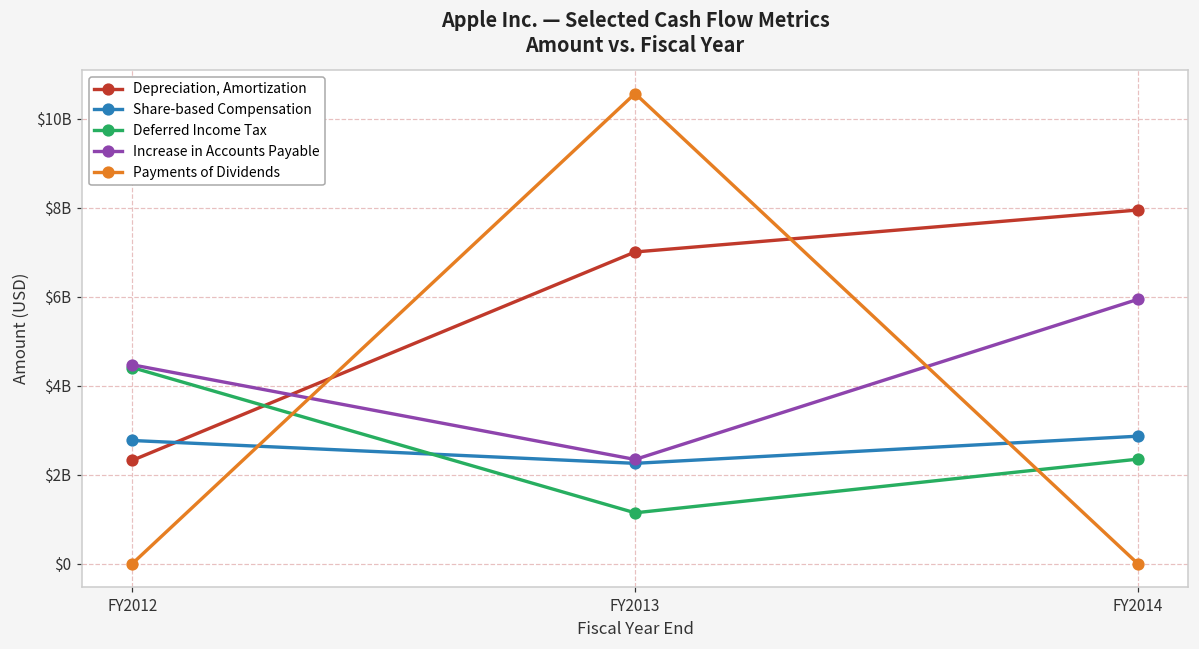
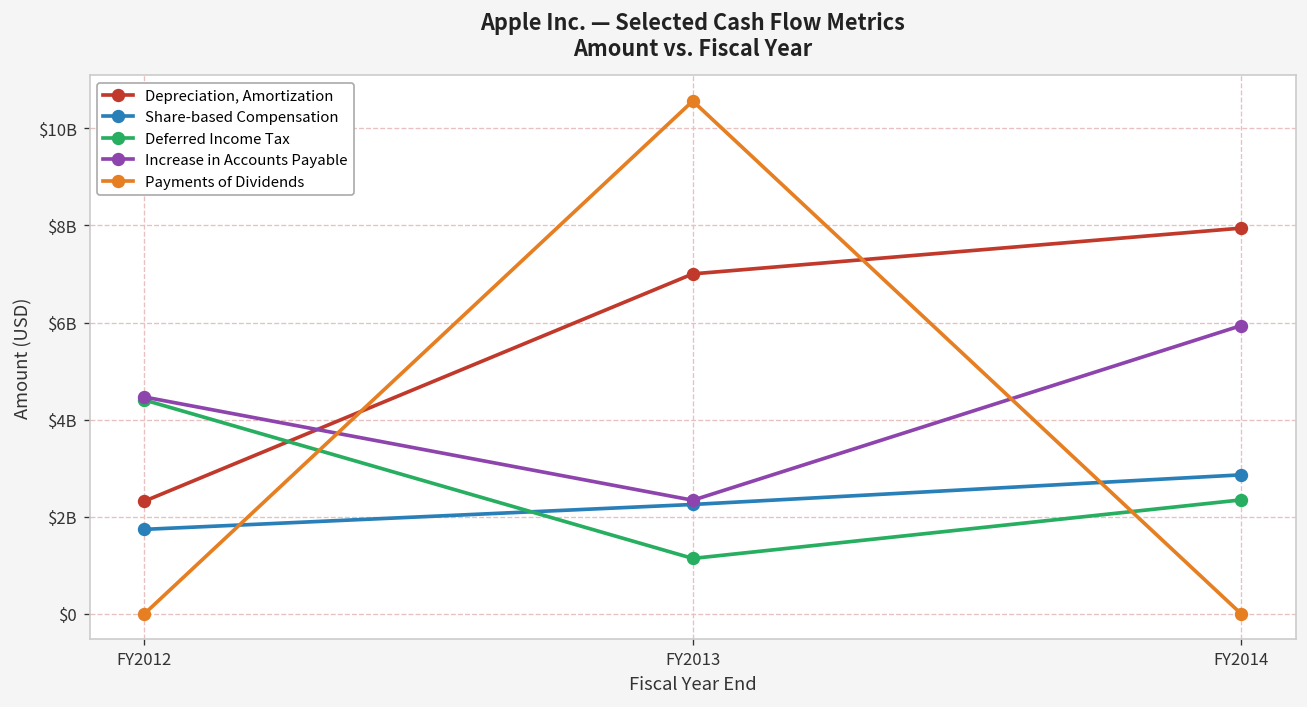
  {
    "Depreciation, Amortization": {
      "FY2012": "$2300000000",
      "FY2013": "$7000000000",
      "FY2014": "$7900000000"
    },
    "Share-based Compensation": {
-     "FY2012": "$2800000000",
+     "FY2012": "$1700000000",
      "FY2013": "$2300000000",
      "FY2014": "$2900000000"
    },
    "Deferred Income Tax": {
      "FY2013": "$1100000000",
      "FY2014": "$2300000000"
    },
    "Increase in Accounts Payable": {
      "FY2013": "$2300000000",
      "FY2014": "$5900000000"
    },
    "Payments of Dividends": {
      "FY2012": "$0",
      "FY2013": "$10600000000",
      "FY2014": "$0"
    }
  }
